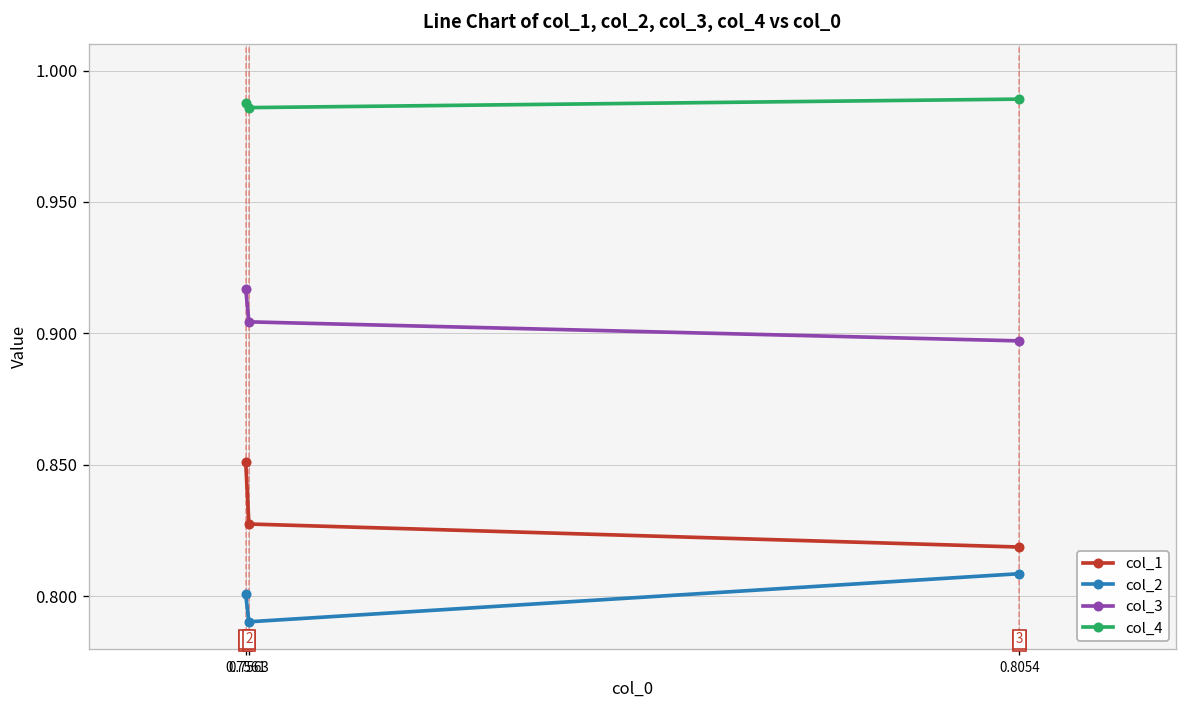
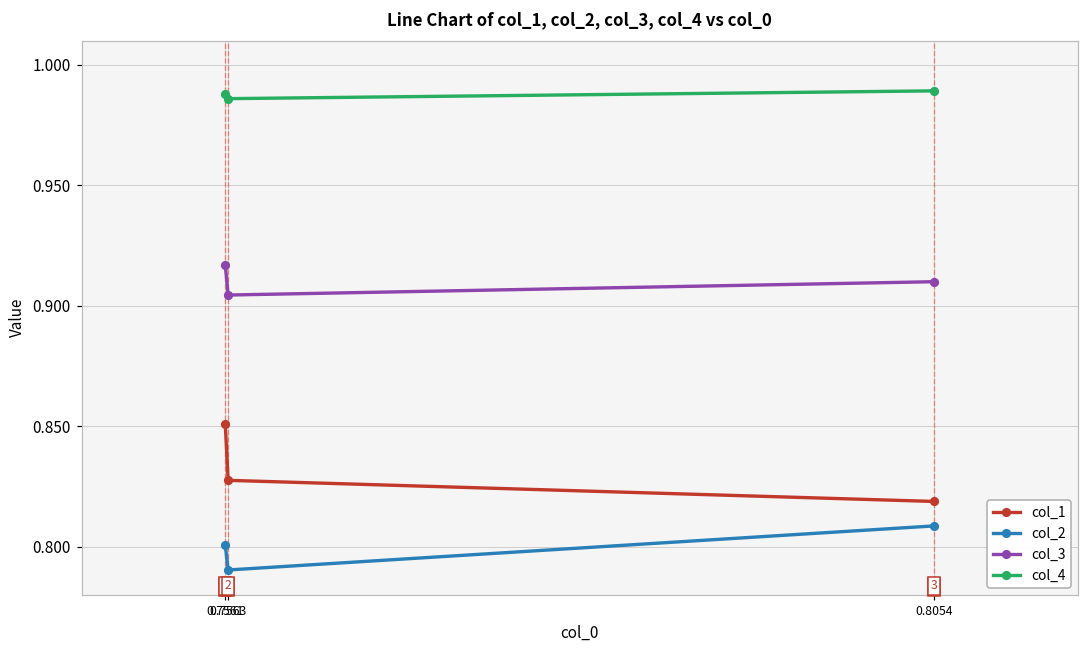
  {
    "col_1": {
      "0.8054": 0.819
    },
    "col_2": {
      "0.8054": 0.809
    },
    "col_3": {
-     "0.8054": 0.897
+     "0.8054": 0.910
    },
    "col_4": {
      "0.8054": 0.989
    }
  }
